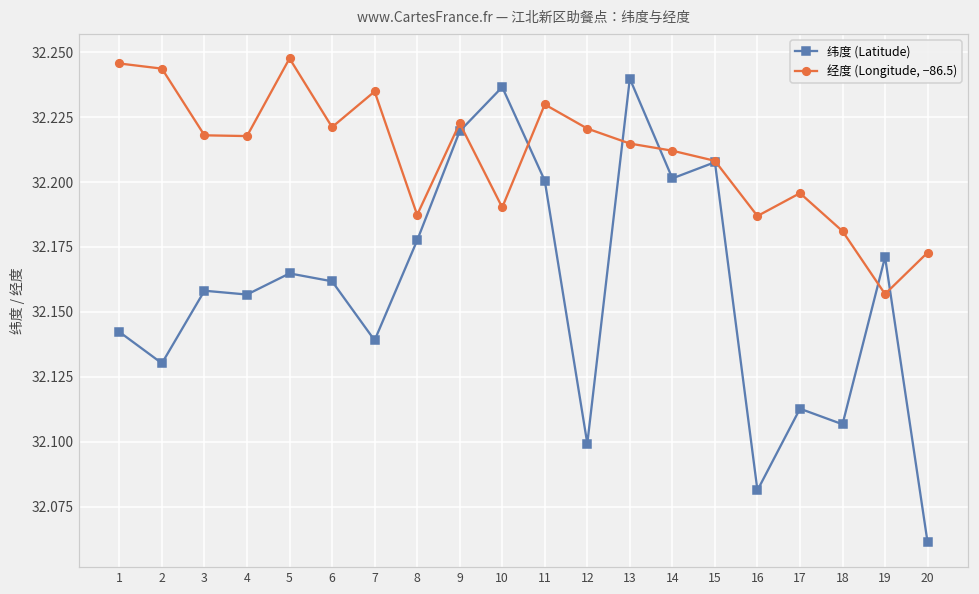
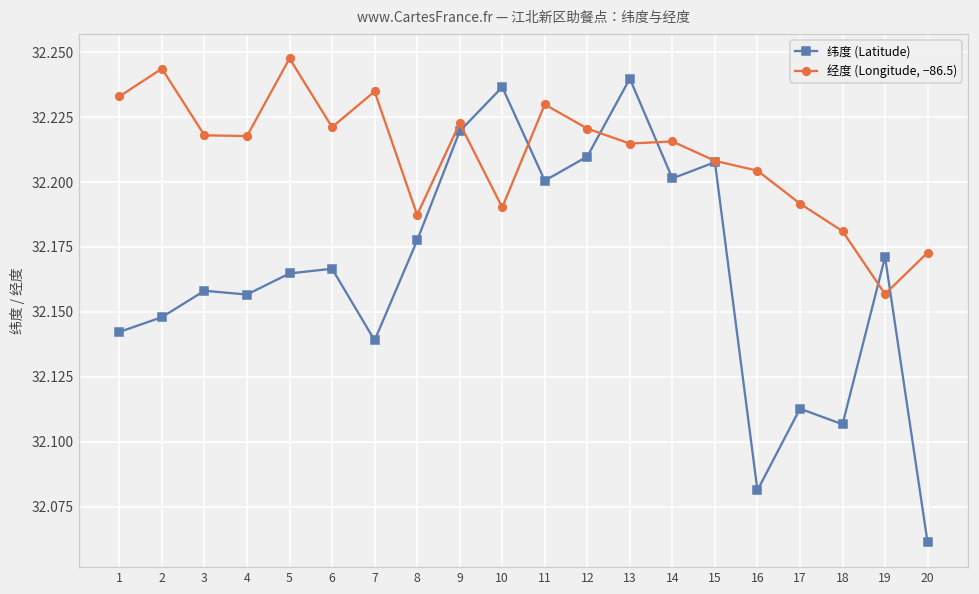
  {
    "纬度 (Latitude)": {
      "1": 32.142,
-     "2": 32.130,
+     "2": 32.148,
      "3": 32.158,
      "4": 32.157,
      "5": 32.165,
-     "6": 32.162,
+     "6": 32.167,
      "7": 32.139,
      "8": 32.178,
      "9": 32.220,
      "10": 32.237,
      "11": 32.201,
-     "12": 32.099,
+     "12": 32.210,
      "13": 32.240,
      "14": 32.201,
      "16": 32.081,
      "17": 32.113,
      "18": 32.107,
      "19": 32.171,
      "20": 32.061
    },
    "经度 (Longitude, −86.5)": {
-     "1": 32.246,
+     "1": 32.233,
      "2": 32.244,
      "3": 32.218,
      "4": 32.218,
      "5": 32.248,
      "6": 32.221,
      "7": 32.235,
      "8": 32.187,
      "9": 32.223,
      "10": 32.190,
      "11": 32.230,
      "12": 32.221,
      "13": 32.215,
-     "14": 32.212,
-     "16": 32.187,
-     "17": 32.196,
+     "14": 32.216,
+     "16": 32.204,
+     "17": 32.192,
      "18": 32.181,
      "19": 32.157,
      "20": 32.173
    }
  }
